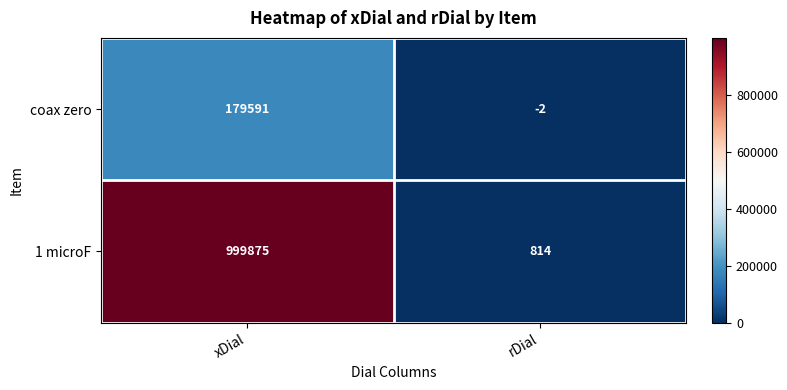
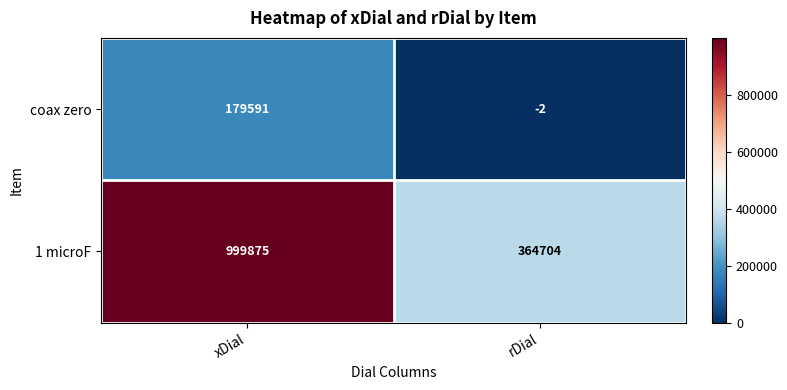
  {
    "coax zero": {
      "xDial": 179591,
      "rDial": -2
    },
    "1 microF": {
      "xDial": 999875,
-     "rDial": 814
+     "rDial": 364704
    }
  }
